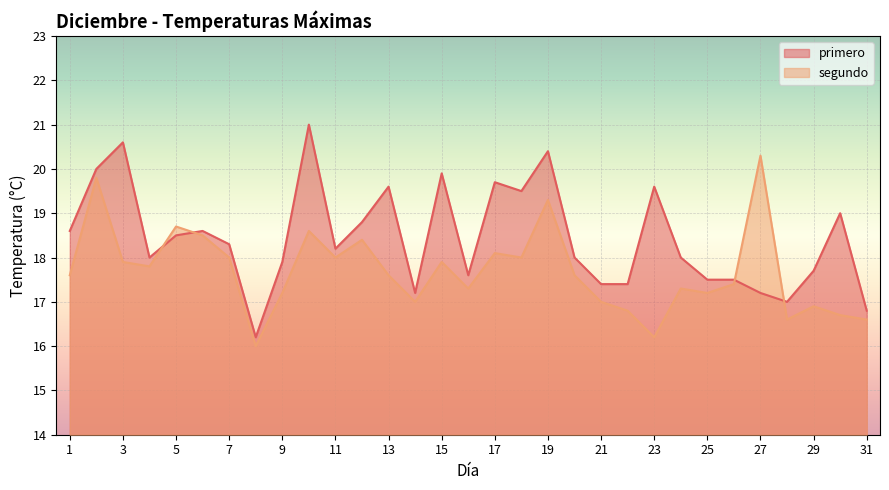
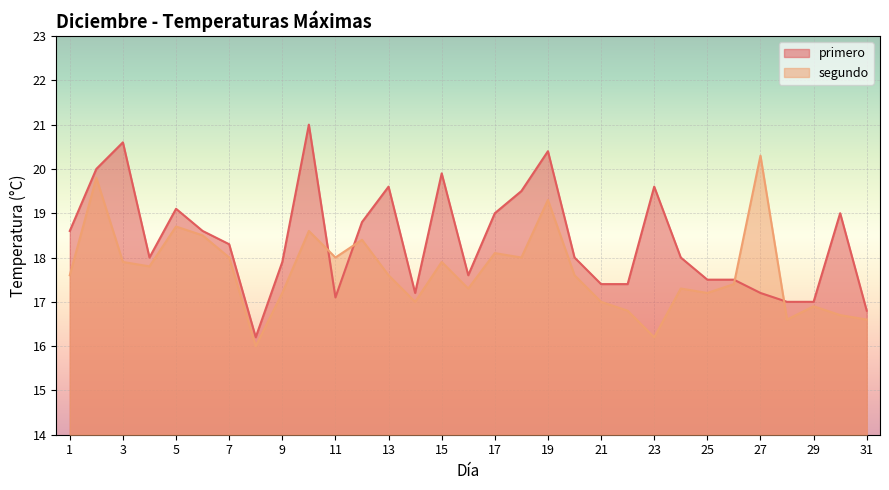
  {
    "primero": {
      "1": 18.6,
      "3": 20.6,
-     "5": 18.5,
+     "5": 19.1,
      "7": 18.3,
      "9": 17.9,
-     "11": 18.2,
+     "11": 17.1,
      "13": 19.6,
      "15": 19.9,
-     "17": 19.7,
+     "17": 19.0,
      "19": 20.4,
      "21": 17.4,
      "23": 19.6,
      "25": 17.5,
      "27": 17.2,
-     "29": 17.7,
+     "29": 17.0,
      "31": 16.8
    },
    "segundo": {
      "1": 17.6,
      "3": 17.9,
      "5": 18.7,
      "7": 18.0,
      "9": 17.2,
      "11": 18.0,
      "13": 17.6,
      "15": 17.9,
      "17": 18.1,
      "19": 19.3,
      "21": 17.0,
      "23": 16.2,
      "25": 17.2,
      "27": 20.3,
      "29": 16.9,
      "31": 16.6
    }
  }
